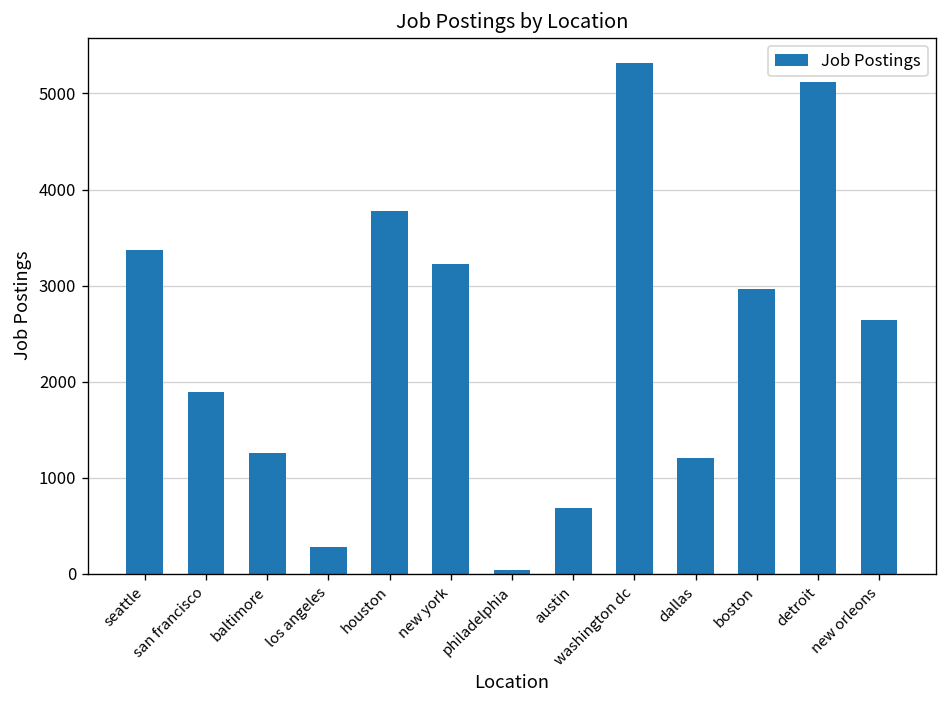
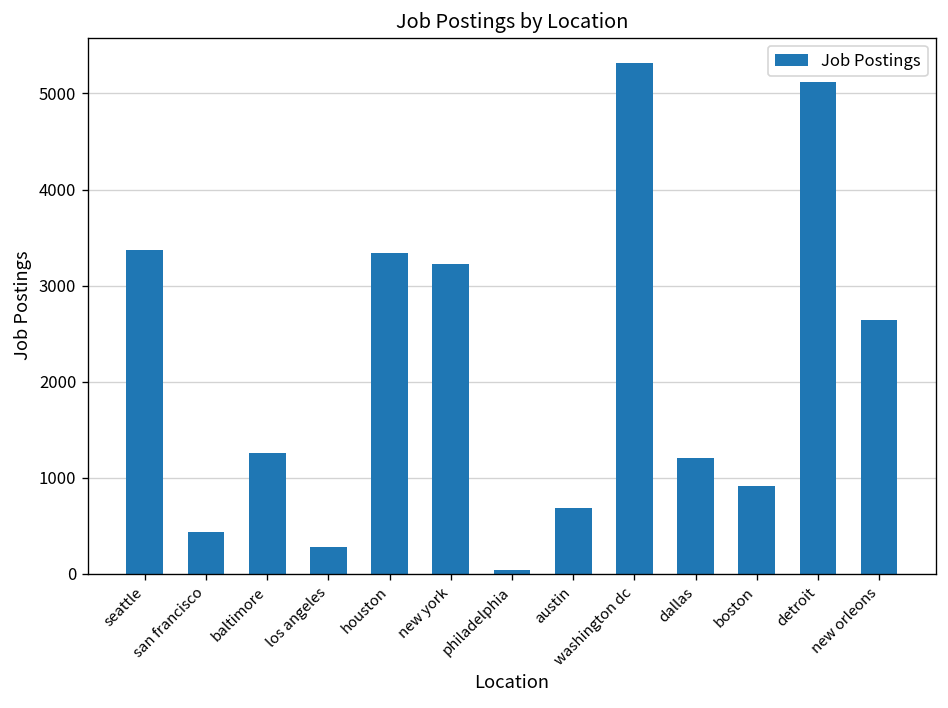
  {
    "seattle": 3400,
-   "san francisco": 1900,
+   "san francisco": 400,
    "baltimore": 1300,
    "los angeles": 300,
-   "houston": 3800,
+   "houston": 3300,
    "new york": 3200,
    "philadelphia": 0,
    "austin": 700,
    "washington dc": 5300,
    "dallas": 1200,
-   "boston": 3000,
+   "boston": 900,
    "detroit": 5100,
    "new orleons": 2600
  }
